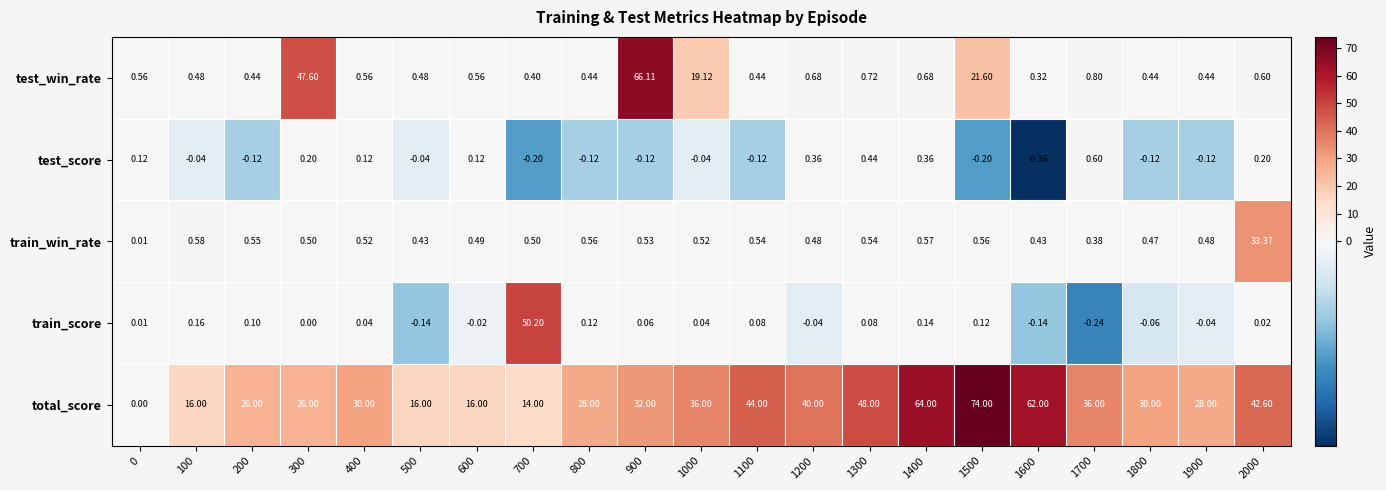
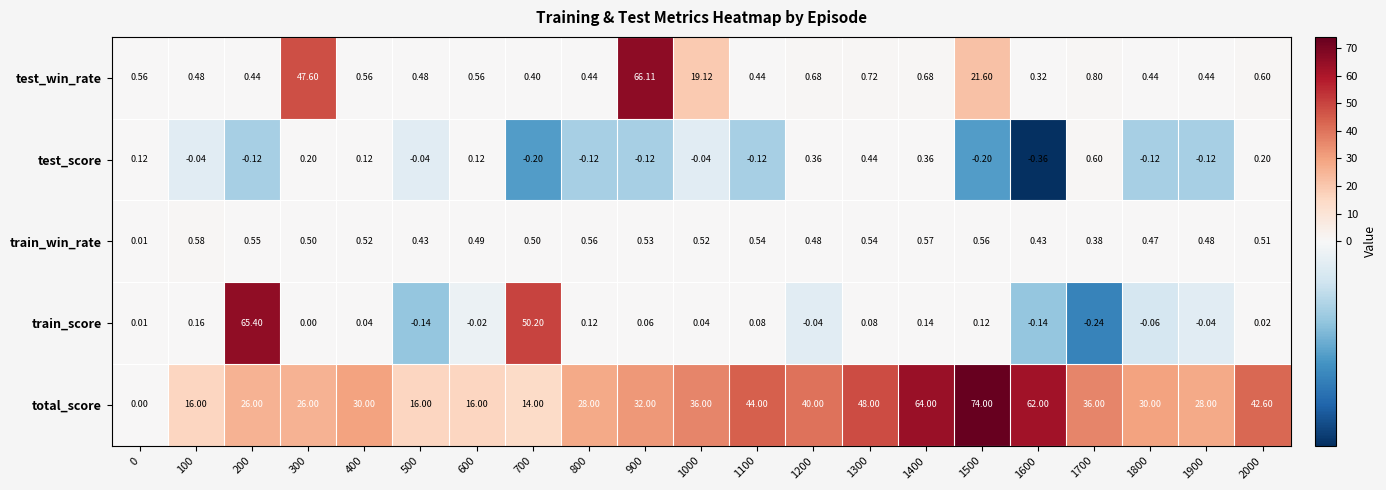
  {
    "test_win_rate": {
      "0": 0.56,
      "100": 0.48,
      "200": 0.44,
      "300": 47.60,
      "400": 0.56,
      "500": 0.48,
      "600": 0.56,
      "700": 0.40,
      "800": 0.44,
      "900": 66.11,
      "1000": 19.12,
      "1100": 0.44,
      "1200": 0.68,
      "1300": 0.72,
      "1400": 0.68,
      "1500": 21.60,
      "1600": 0.32,
      "1700": 0.80,
      "1800": 0.44,
      "1900": 0.44,
      "2000": 0.60
    },
    "test_score": {
      "0": 0.12,
      "100": -0.04,
      "200": -0.12,
      "300": 0.20,
      "400": 0.12,
      "500": -0.04,
      "600": 0.12,
      "700": -0.20,
      "800": -0.12,
      "900": -0.12,
      "1000": -0.04,
      "1100": -0.12,
      "1200": 0.36,
      "1300": 0.44,
      "1400": 0.36,
      "1500": -0.20,
      "1600": -0.36,
      "1700": 0.60,
      "1800": -0.12,
      "1900": -0.12,
      "2000": 0.20
    },
    "train_win_rate": {
      "0": 0.01,
      "100": 0.58,
      "200": 0.55,
      "300": 0.50,
      "400": 0.52,
      "500": 0.43,
      "600": 0.49,
      "700": 0.50,
      "800": 0.56,
      "900": 0.53,
      "1000": 0.52,
      "1100": 0.54,
      "1200": 0.48,
      "1300": 0.54,
      "1400": 0.57,
      "1500": 0.56,
      "1600": 0.43,
      "1700": 0.38,
      "1800": 0.47,
      "1900": 0.48,
-     "2000": 33.37
+     "2000": 0.51
    },
    "train_score": {
      "0": 0.01,
      "100": 0.16,
-     "200": 0.10,
+     "200": 65.40,
      "300": 0.00,
      "400": 0.04,
      "500": -0.14,
      "600": -0.02,
      "700": 50.20,
      "800": 0.12,
      "900": 0.06,
      "1000": 0.04,
      "1100": 0.08,
      "1200": -0.04,
      "1300": 0.08,
      "1400": 0.14,
      "1500": 0.12,
      "1600": -0.14,
      "1700": -0.24,
      "1800": -0.06,
      "1900": -0.04,
      "2000": 0.02
    },
    "total_score": {
      "0": 0.00,
      "100": 16.00,
      "200": 26.00,
      "300": 26.00,
      "400": 30.00,
      "500": 16.00,
      "600": 16.00,
      "700": 14.00,
      "800": 28.00,
      "900": 32.00,
      "1000": 36.00,
      "1100": 44.00,
      "1200": 40.00,
      "1300": 48.00,
      "1400": 64.00,
      "1500": 74.00,
      "1600": 62.00,
      "1700": 36.00,
      "1800": 30.00,
      "1900": 28.00,
      "2000": 42.60
    }
  }
